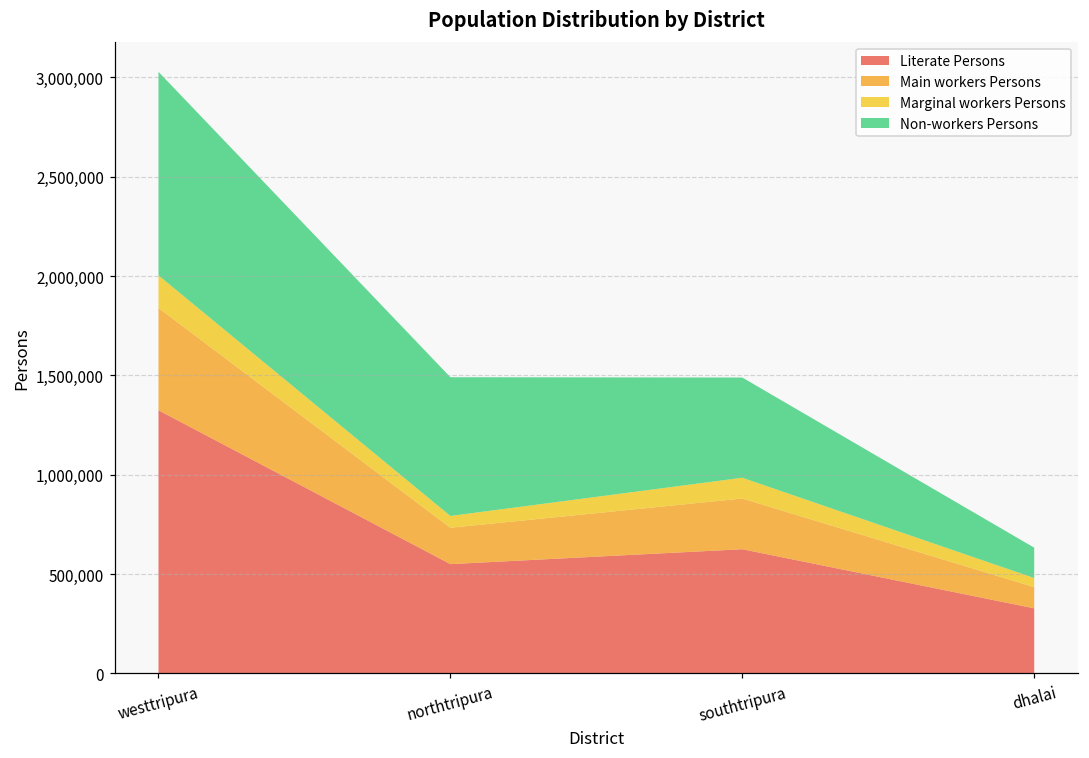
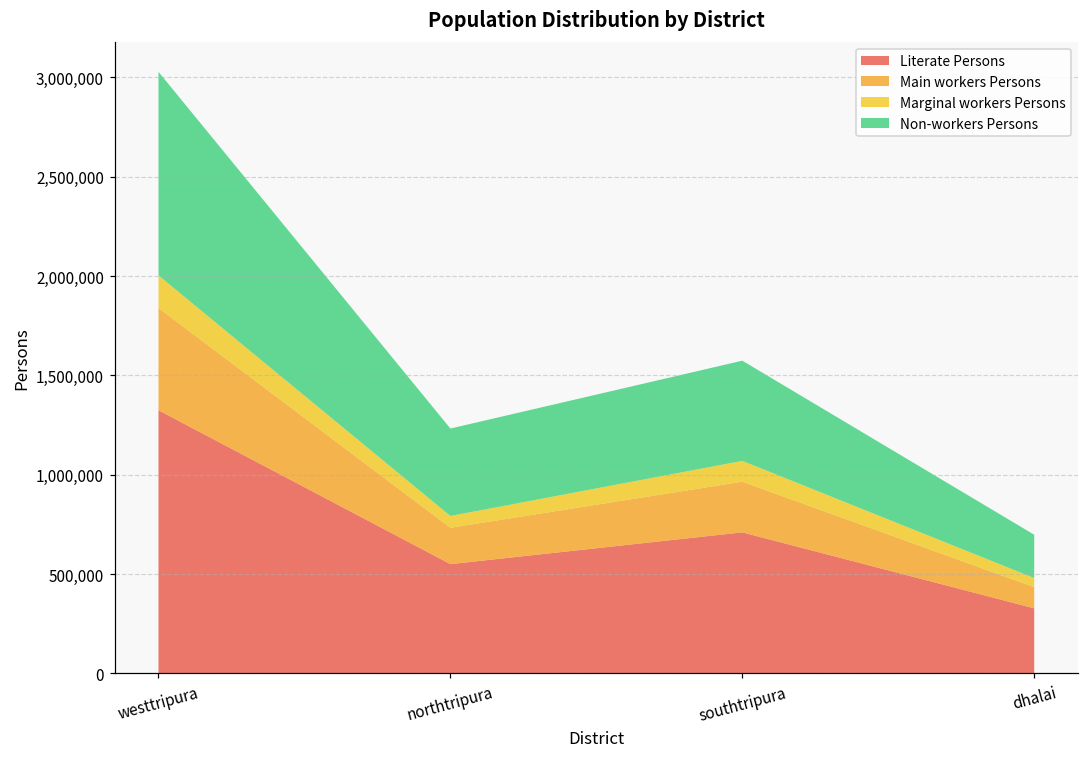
  {
    "Literate Persons": {
      "westtripura": "1,320,000",
      "northtripura": "550,000",
-     "southtripura": "630,000",
+     "southtripura": "710,000",
      "dhalai": "330,000"
    },
    "Non-workers Persons": {
      "westtripura": "1,020,000",
-     "northtripura": "700,000",
+     "northtripura": "440,000",
      "southtripura": "500,000",
-     "dhalai": "150,000"
+     "dhalai": "220,000"
    }
  }
